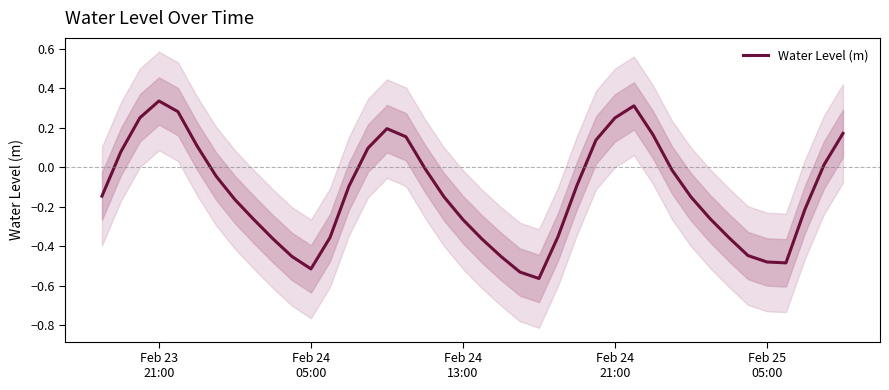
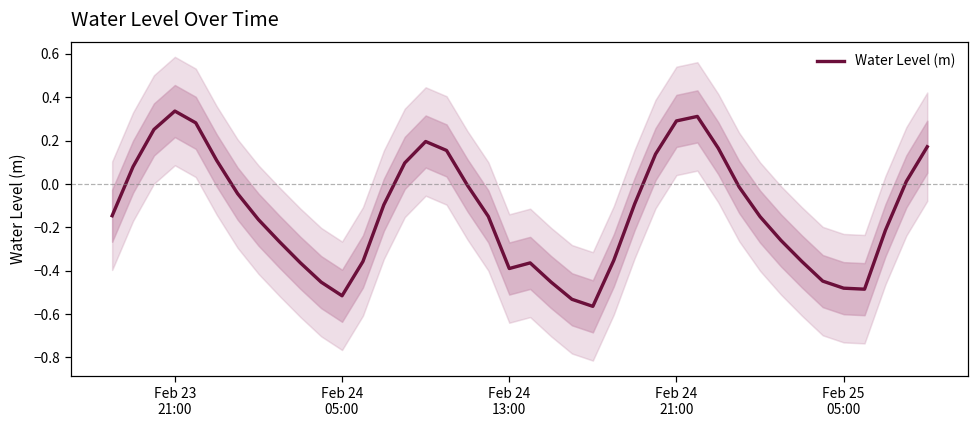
  {
    "Water Level (m)": {
      "Feb 23 21:00": 0.34,
      "Feb 24 05:00": -0.52,
-     "Feb 24 13:00": -0.27,
-     "Feb 24 21:00": 0.25,
+     "Feb 24 13:00": -0.39,
+     "Feb 24 21:00": 0.29,
      "Feb 25 05:00": -0.48
    }
  }
